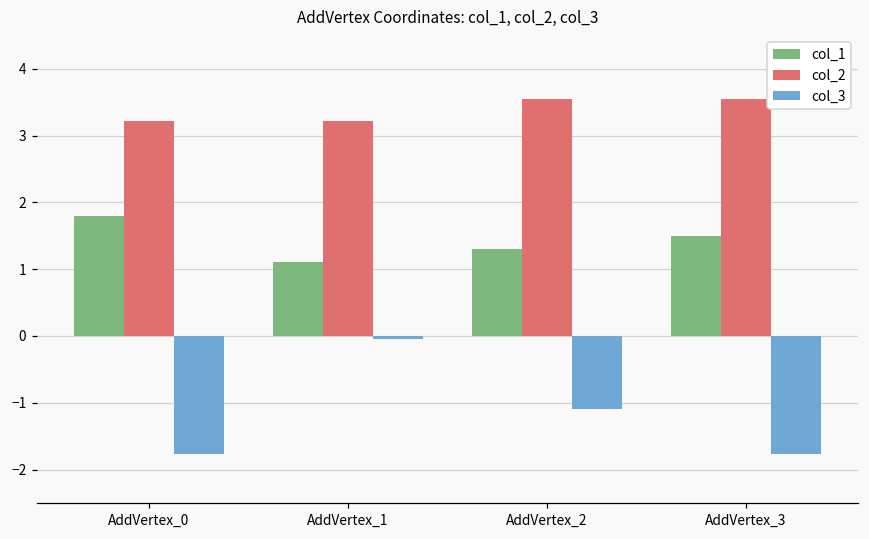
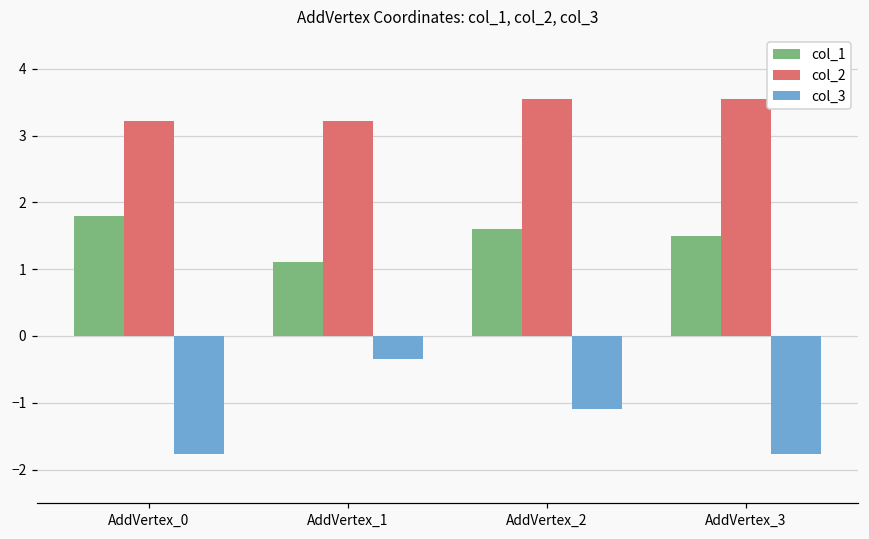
  {
    "col_1": {
      "AddVertex_0": 1.8,
      "AddVertex_1": 1.1,
-     "AddVertex_2": 1.3,
+     "AddVertex_2": 1.6,
      "AddVertex_3": 1.5
    },
    "col_2": {
      "AddVertex_0": 3.2,
      "AddVertex_1": 3.2,
      "AddVertex_2": 3.5,
      "AddVertex_3": 3.5
    },
    "col_3": {
      "AddVertex_0": -1.8,
-     "AddVertex_1": -0.1,
+     "AddVertex_1": -0.3,
      "AddVertex_2": -1.1,
      "AddVertex_3": -1.8
    }
  }
